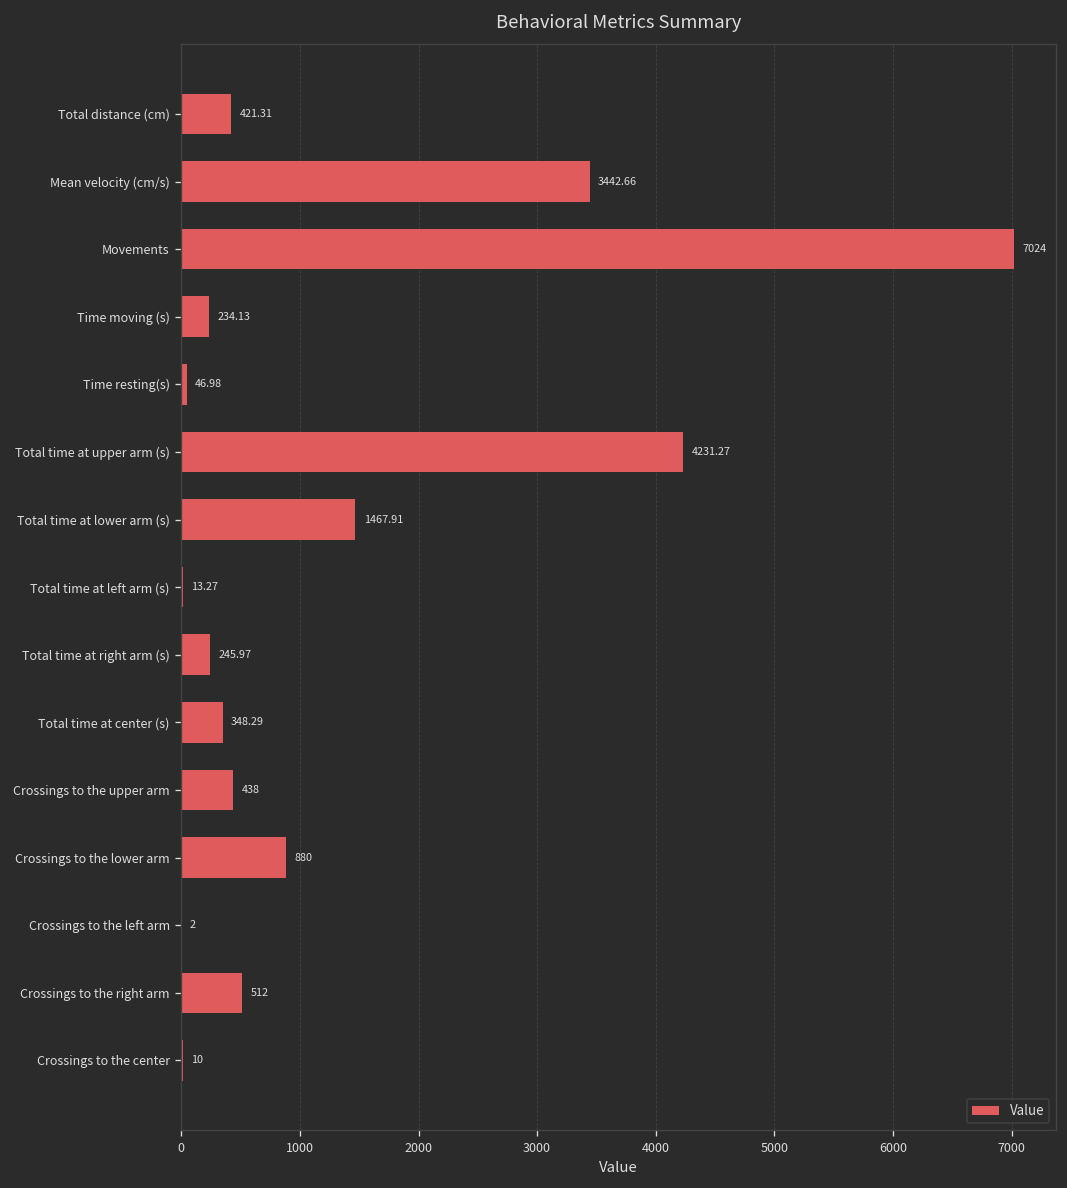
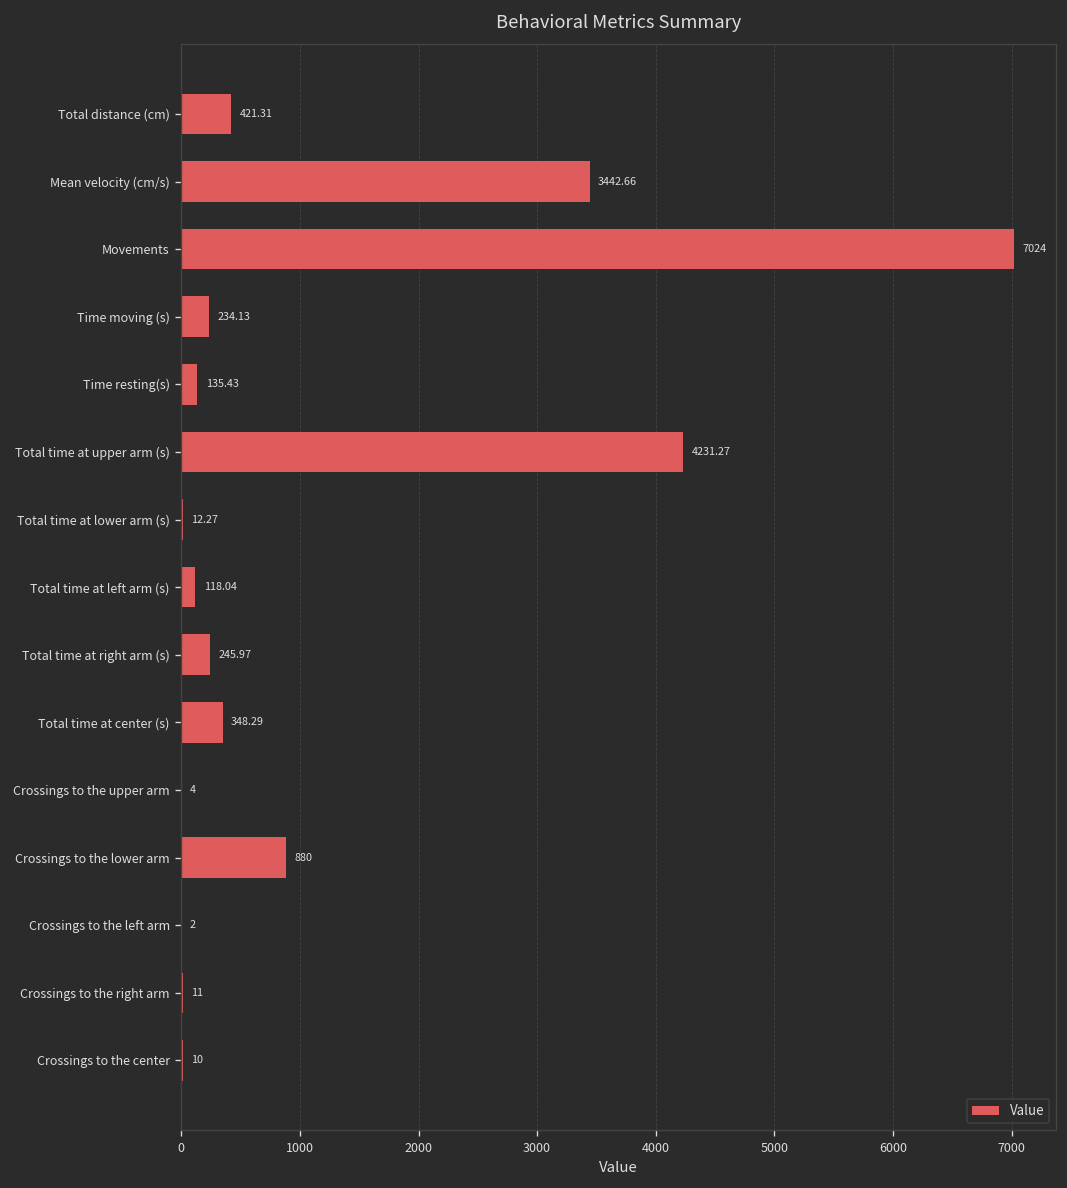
  {
    "Total distance (cm)": 421.31,
    "Mean velocity (cm/s)": 3442.66,
    "Movements": 7024,
    "Time moving (s)": 234.13,
-   "Time resting(s)": 46.98,
+   "Time resting(s)": 135.43,
    "Total time at upper arm (s)": 4231.27,
-   "Total time at lower arm (s)": 1467.91,
-   "Total time at left arm (s)": 13.27,
+   "Total time at lower arm (s)": 12.27,
+   "Total time at left arm (s)": 118.04,
    "Total time at right arm (s)": 245.97,
    "Total time at center (s)": 348.29,
-   "Crossings to the upper arm": 438,
+   "Crossings to the upper arm": 4,
    "Crossings to the lower arm": 880,
    "Crossings to the left arm": 2,
-   "Crossings to the right arm": 512,
+   "Crossings to the right arm": 11,
    "Crossings to the center": 10
  }
